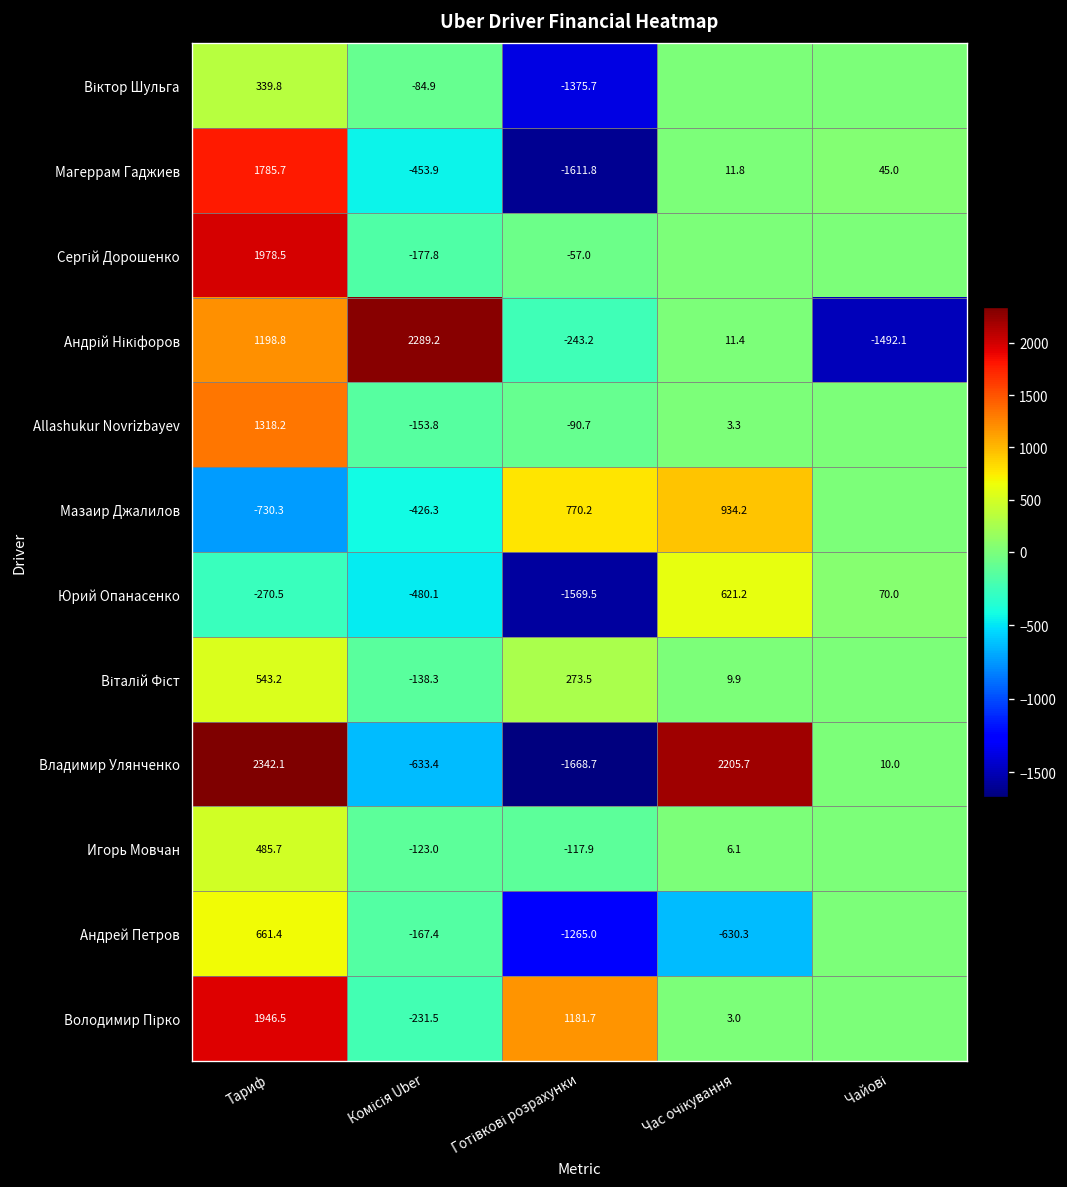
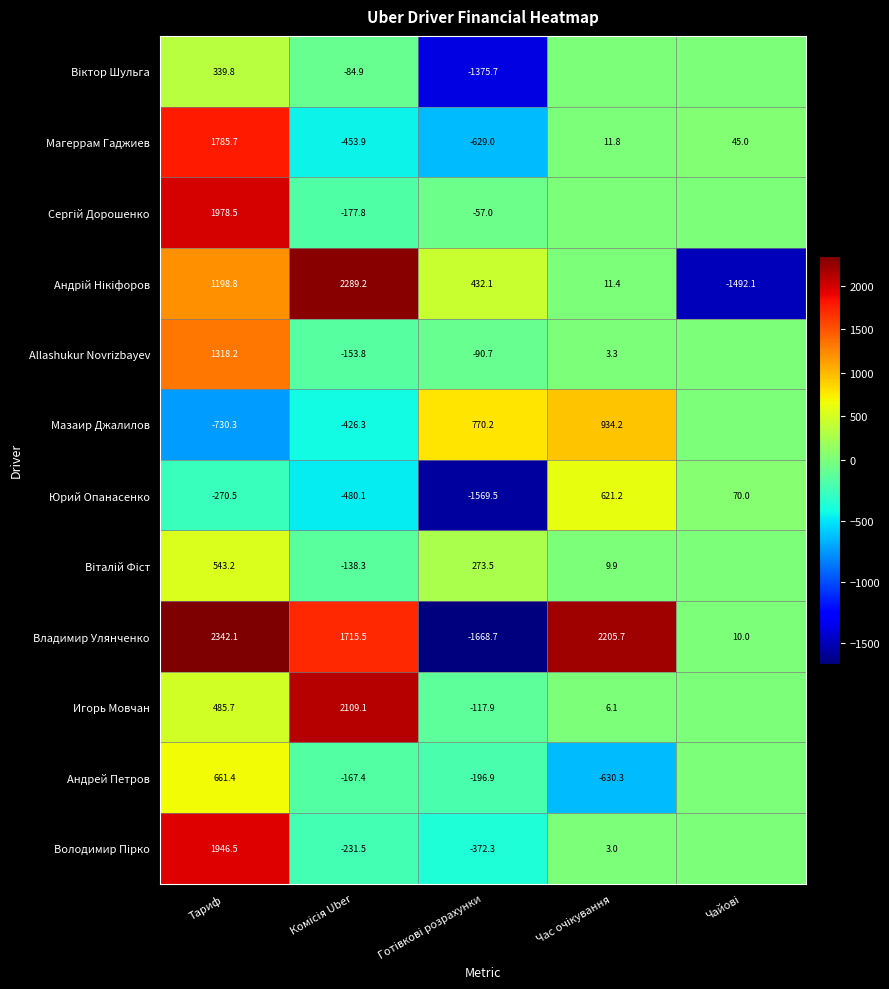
  {
    "Віктор Шульга": {
      "Тариф": 339.8,
      "Комісія Uber": -84.9,
      "Готівкові розрахунки": -1375.7
    },
    "Магеррам Гаджиев": {
      "Тариф": 1785.7,
      "Комісія Uber": -453.9,
-     "Готівкові розрахунки": -1611.8,
+     "Готівкові розрахунки": -629.0,
      "Час очікування": 11.8,
      "Чайові": 45.0
    },
    "Сергій Дорошенко": {
      "Тариф": 1978.5,
      "Комісія Uber": -177.8,
      "Готівкові розрахунки": -57.0
    },
    "Андрій Нікіфоров": {
      "Тариф": 1198.8,
      "Комісія Uber": 2289.2,
-     "Готівкові розрахунки": -243.2,
+     "Готівкові розрахунки": 432.1,
      "Час очікування": 11.4,
      "Чайові": -1492.1
    },
    "Allashukur Novrizbayev": {
      "Тариф": 1318.2,
      "Комісія Uber": -153.8,
      "Готівкові розрахунки": -90.7,
      "Час очікування": 3.3
    },
    "Мазаир Джалилов": {
      "Тариф": -730.3,
      "Комісія Uber": -426.3,
      "Готівкові розрахунки": 770.2,
      "Час очікування": 934.2
    },
    "Юрий Опанасенко": {
      "Тариф": -270.5,
      "Комісія Uber": -480.1,
      "Готівкові розрахунки": -1569.5,
      "Час очікування": 621.2,
      "Чайові": 70.0
    },
    "Віталій Фіст": {
      "Тариф": 543.2,
      "Комісія Uber": -138.3,
      "Готівкові розрахунки": 273.5,
      "Час очікування": 9.9
    },
    "Владимир Улянченко": {
      "Тариф": 2342.1,
-     "Комісія Uber": -633.4,
+     "Комісія Uber": 1715.5,
      "Готівкові розрахунки": -1668.7,
      "Час очікування": 2205.7,
      "Чайові": 10.0
    },
    "Игорь Мовчан": {
      "Тариф": 485.7,
-     "Комісія Uber": -123.0,
+     "Комісія Uber": 2109.1,
      "Готівкові розрахунки": -117.9,
      "Час очікування": 6.1
    },
    "Андрей Петров": {
      "Тариф": 661.4,
      "Комісія Uber": -167.4,
-     "Готівкові розрахунки": -1265.0,
+     "Готівкові розрахунки": -196.9,
      "Час очікування": -630.3
    },
    "Володимир Пірко": {
      "Тариф": 1946.5,
      "Комісія Uber": -231.5,
-     "Готівкові розрахунки": 1181.7,
+     "Готівкові розрахунки": -372.3,
      "Час очікування": 3.0
    }
  }
